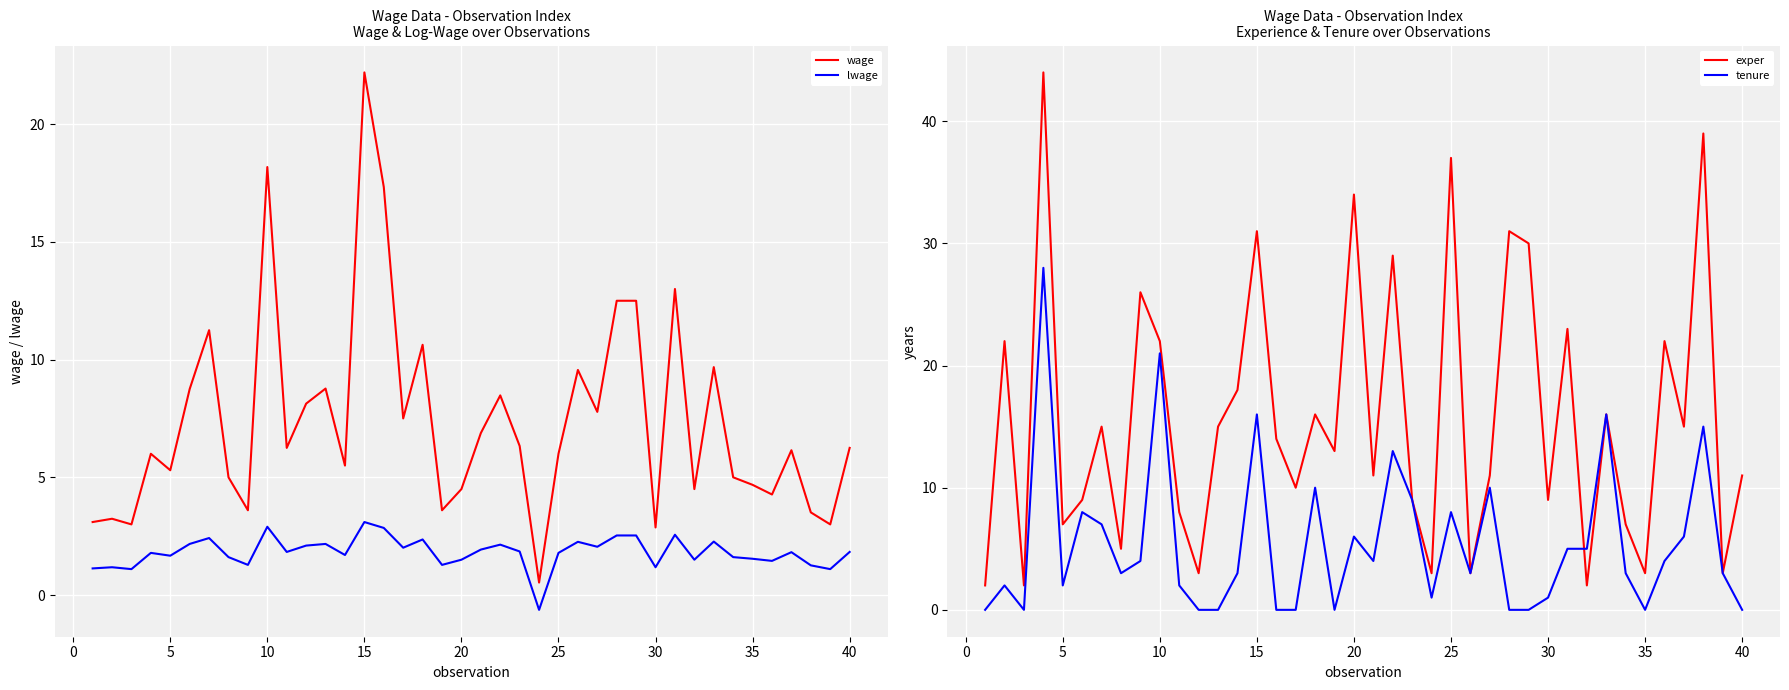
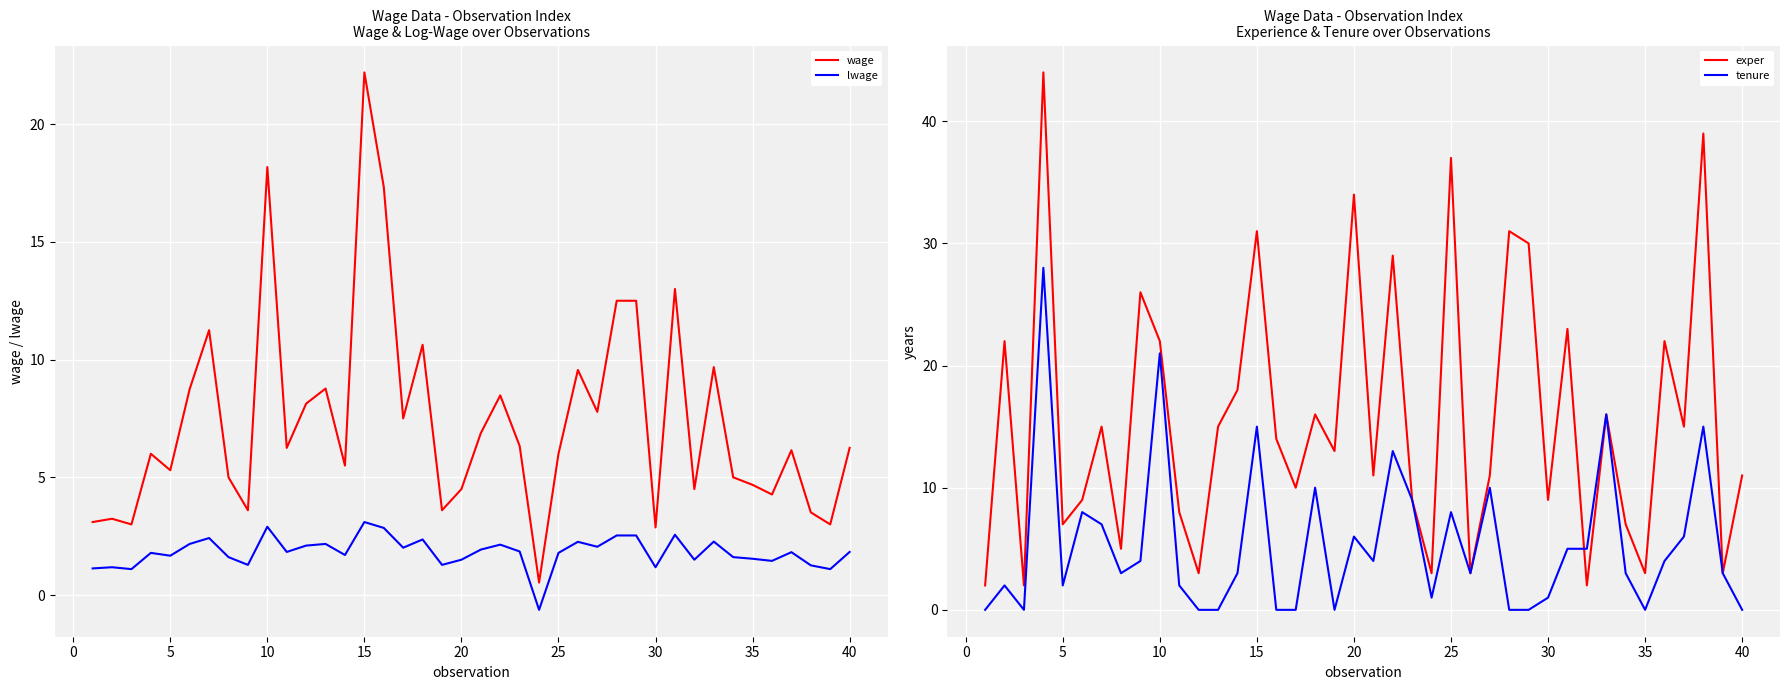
  {
    "Wage Data - Observation Index Wage & Log-Wage over Observations": {
      "wage": {
        "5": 5.3,
        "10": 18.2,
        "15": 22.2,
        "20": 4.5,
        "25": 6.0,
        "30": 2.9,
        "35": 4.7,
        "40": 6.3
      },
      "lwage": {
        "5": 1.7,
        "10": 2.9,
        "15": 3.1,
        "20": 1.5,
        "25": 1.8,
        "30": 1.2,
        "35": 1.5,
        "40": 1.8
      }
    },
    "Wage Data - Observation Index Experience & Tenure over Observations": {
      "exper": {
        "5": 7,
        "10": 22,
        "15": 31,
        "20": 34,
        "25": 37,
        "30": 9,
        "35": 3,
        "40": 11
      },
      "tenure": {
        "5": 2,
        "10": 21,
-       "15": 16,
+       "15": 15,
        "20": 6,
        "25": 8,
        "30": 1,
        "35": 0,
        "40": 0
      }
    }
  }
